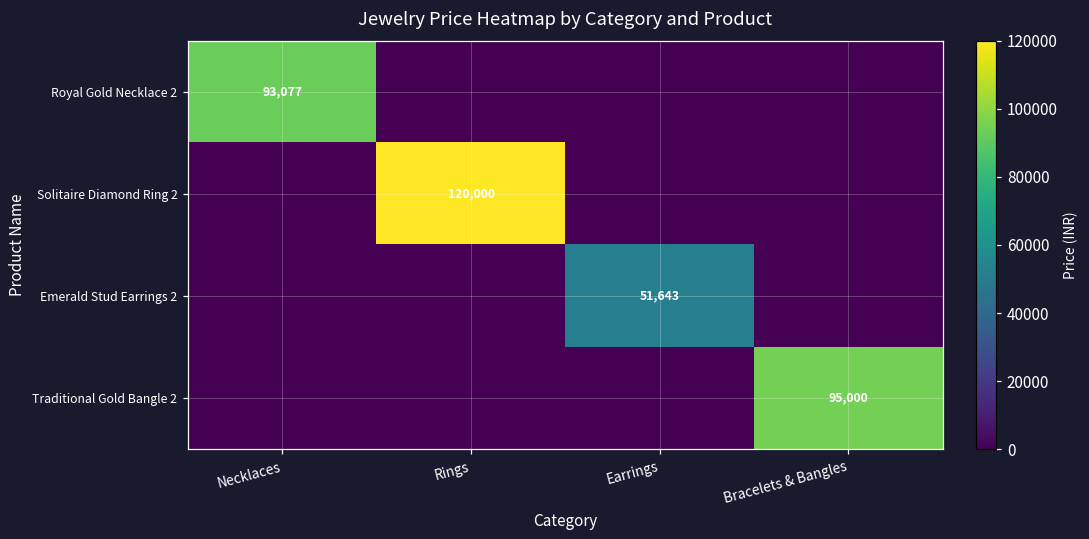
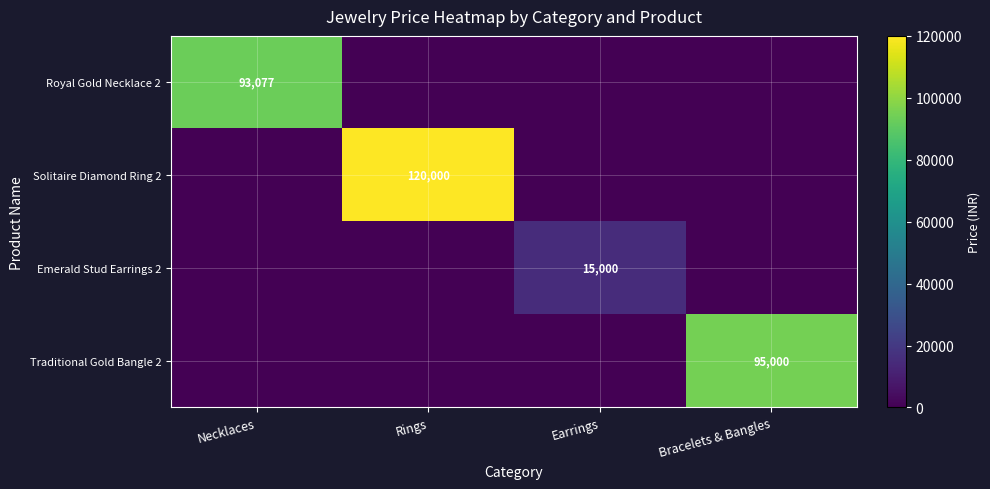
  {
    "Royal Gold Necklace 2": {
      "Necklaces": "93,077"
    },
    "Solitaire Diamond Ring 2": {
      "Rings": "120,000"
    },
    "Emerald Stud Earrings 2": {
-     "Earrings": "51,643"
+     "Earrings": "15,000"
    },
    "Traditional Gold Bangle 2": {
      "Bracelets & Bangles": "95,000"
    }
  }
